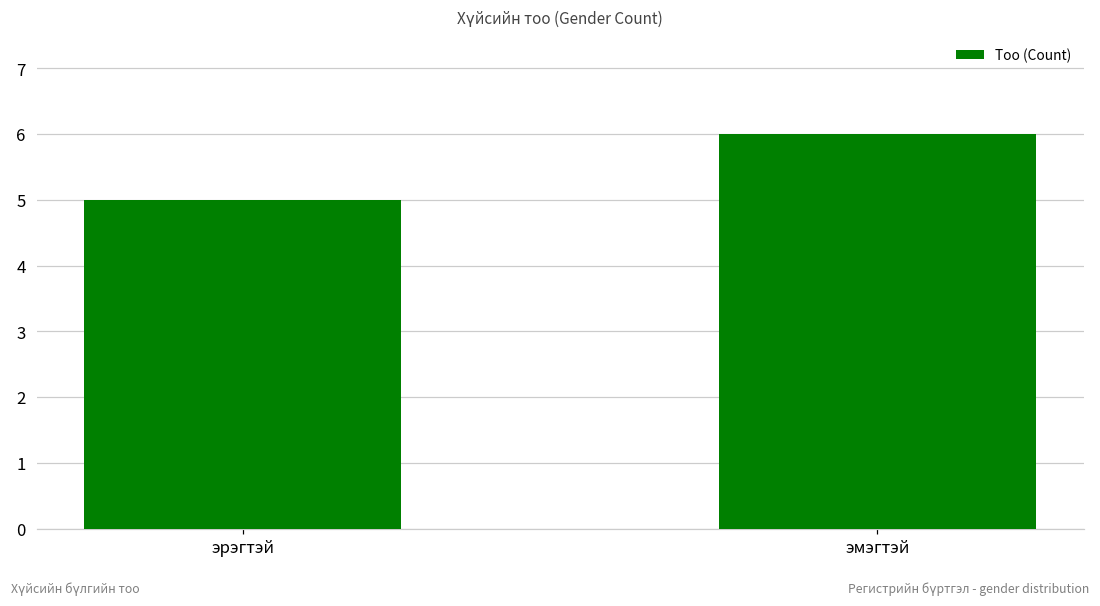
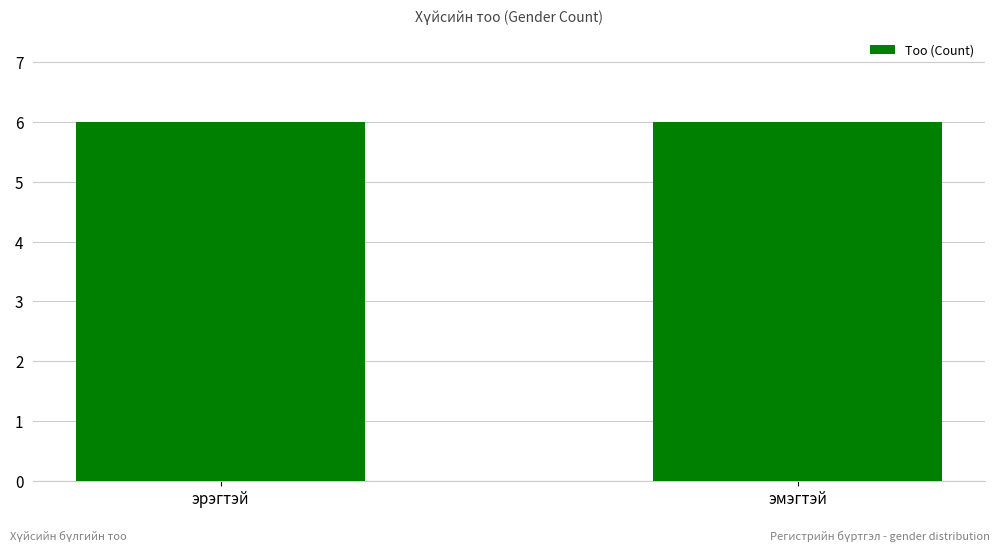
  {
-   "эрэгтэй": 5,
+   "эрэгтэй": 6,
    "эмэгтэй": 6
  }
